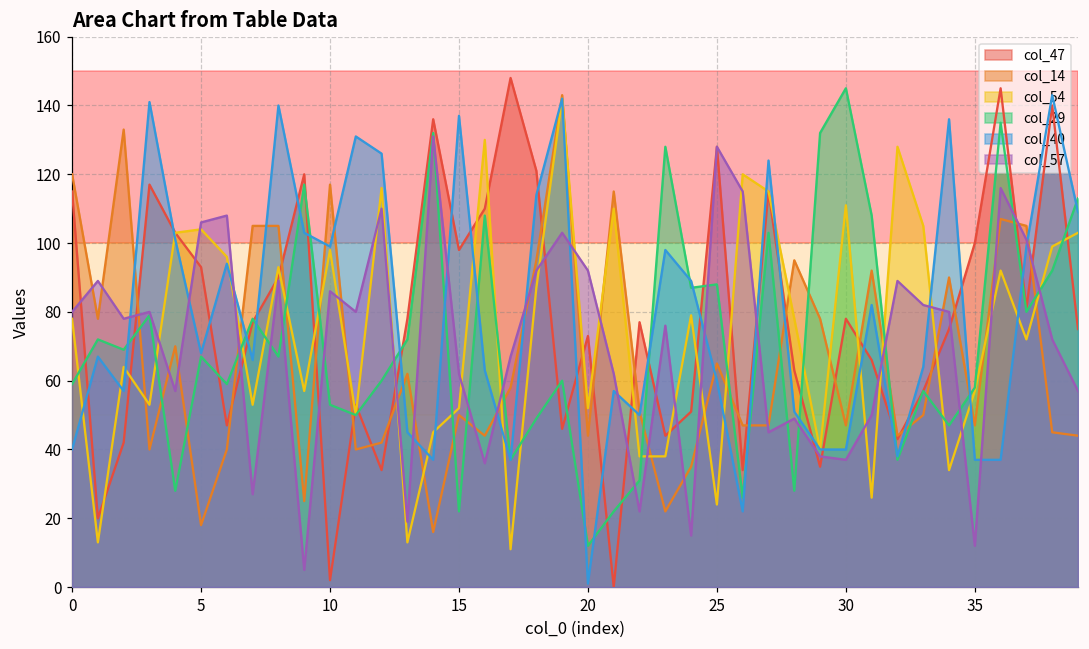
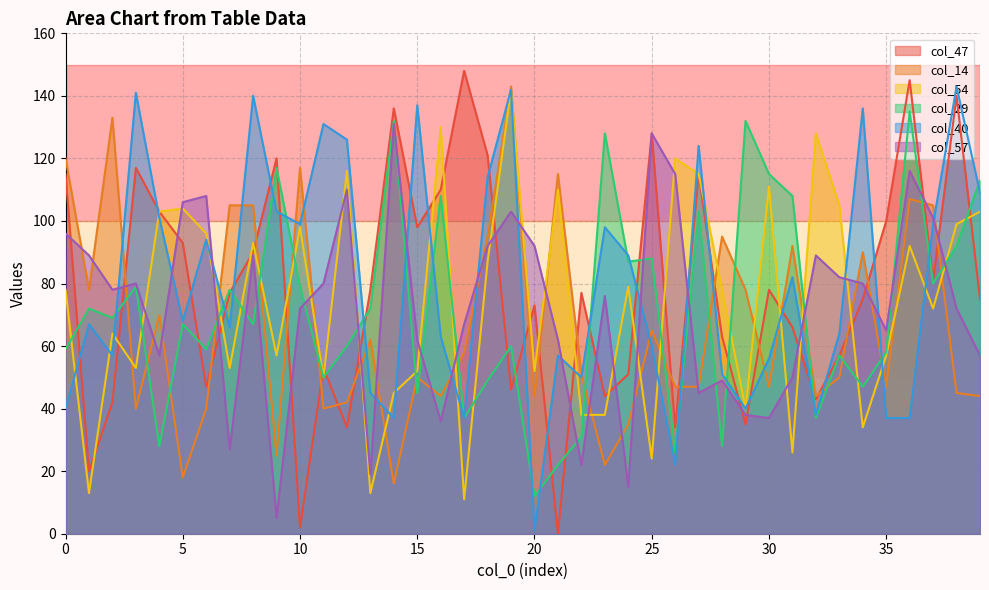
  {
    "col_29": {
      "0": 59,
      "5": 67,
-     "10": 53,
-     "15": 22,
+     "10": 79,
+     "15": 45,
      "20": 12,
      "25": 88,
-     "30": 145,
+     "30": 115,
      "35": 58
    },
    "col_40": {
      "0": 40,
      "5": 68,
      "10": 99,
      "15": 137,
      "20": 1,
      "25": 60,
-     "30": 40,
+     "30": 56,
      "35": 37
    },
    "col_57": {
-     "0": 80,
+     "0": 96,
      "5": 106,
-     "10": 86,
+     "10": 72,
      "15": 62,
      "20": 92,
      "30": 37,
-     "35": 12
+     "35": 65
    }
  }
